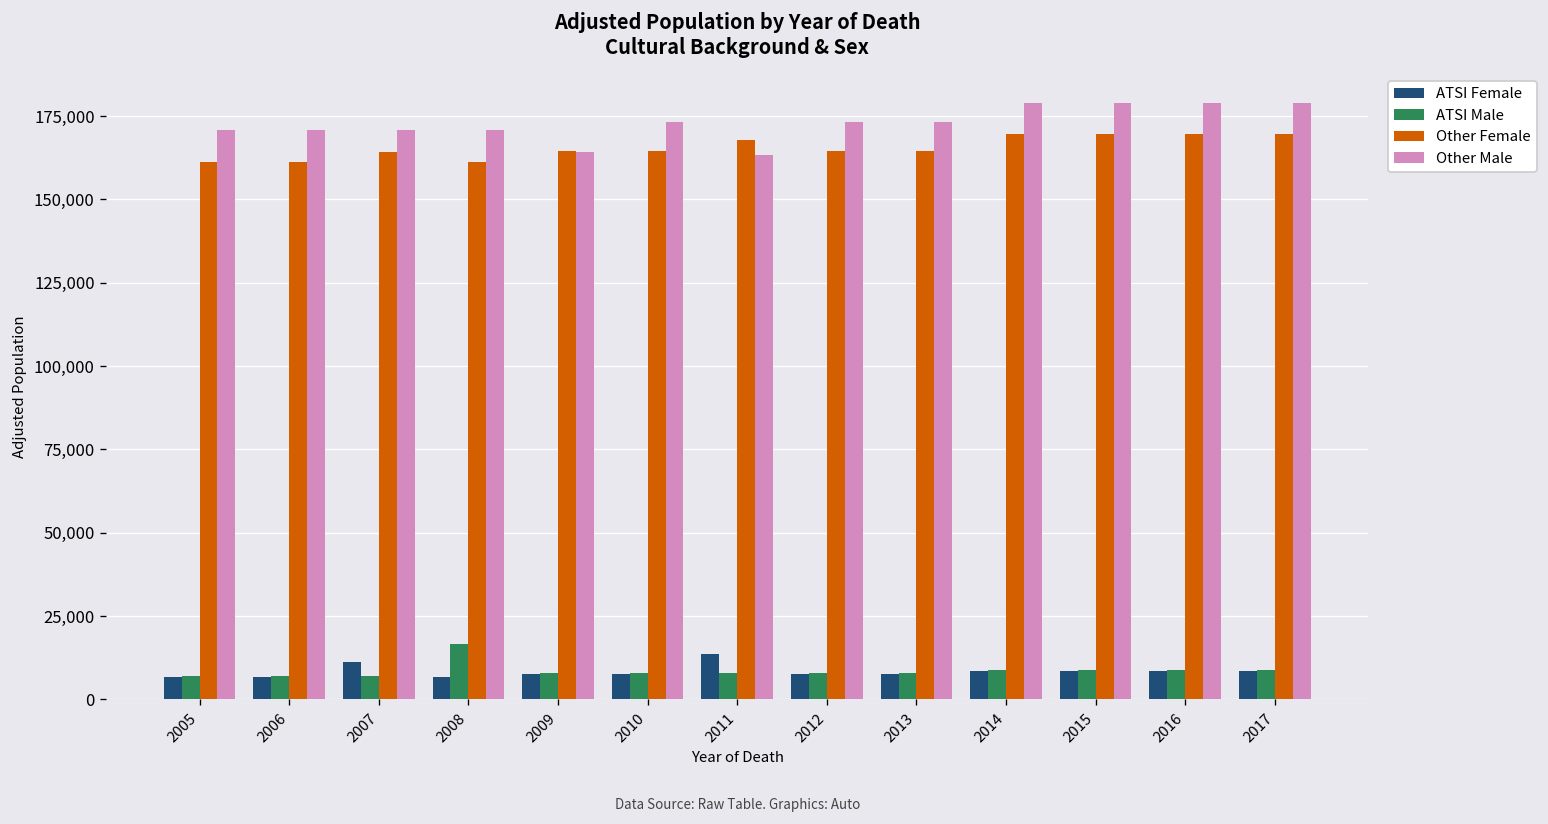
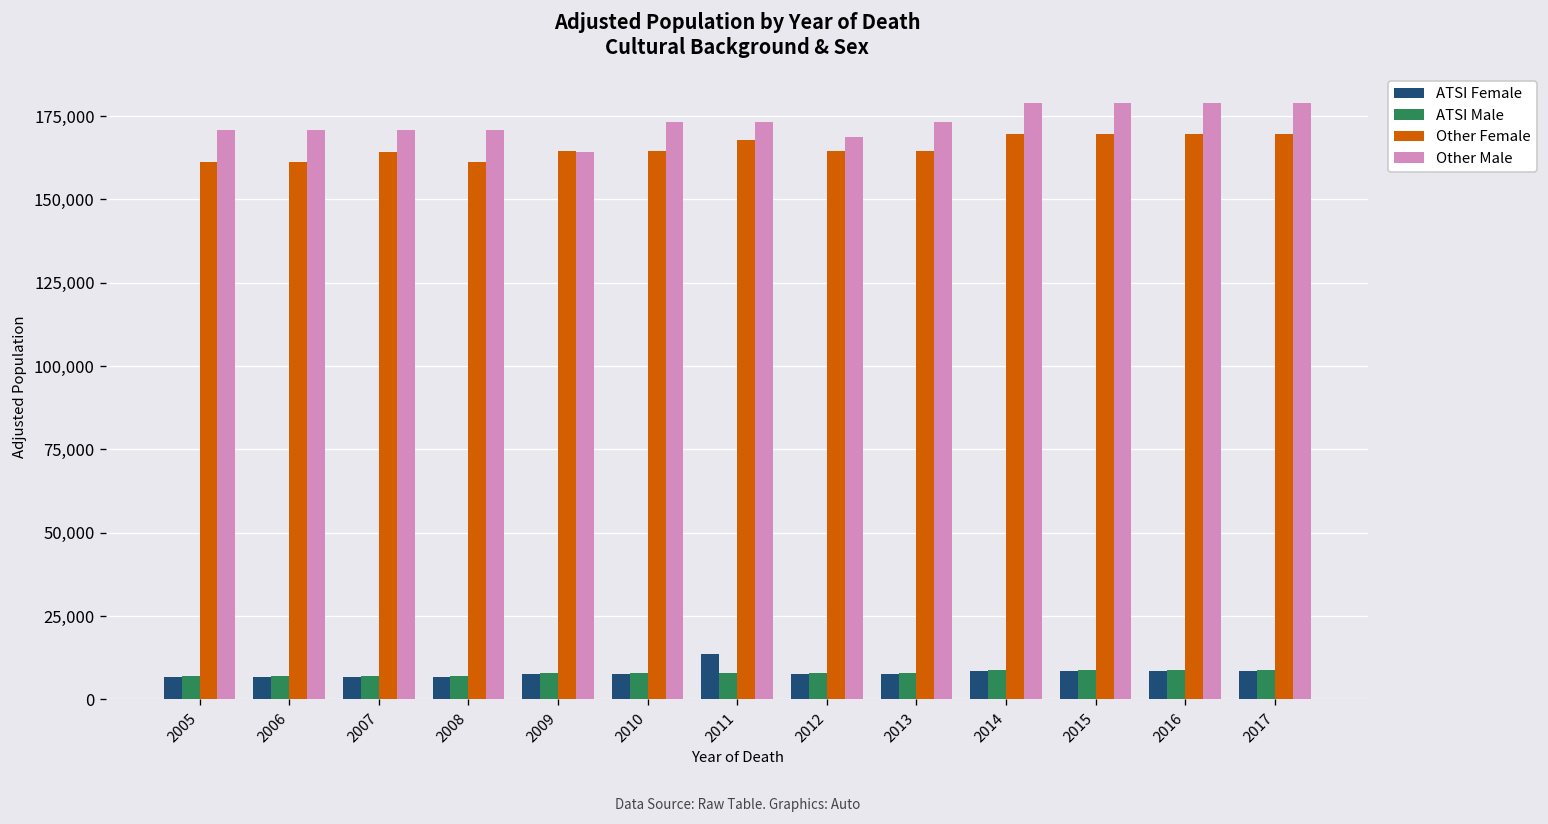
  {
    "ATSI Female": {
      "2005": "7,000",
      "2006": "7,000",
-     "2007": "11,000",
+     "2007": "7,000",
      "2008": "7,000",
      "2009": "8,000",
      "2010": "8,000",
      "2011": "14,000",
      "2012": "8,000",
      "2013": "8,000",
      "2014": "8,000",
      "2015": "8,000",
      "2016": "8,000",
      "2017": "8,000"
    },
    "ATSI Male": {
      "2005": "7,000",
      "2006": "7,000",
      "2007": "7,000",
-     "2008": "17,000",
+     "2008": "7,000",
      "2009": "8,000",
      "2010": "8,000",
      "2011": "8,000",
      "2012": "8,000",
      "2013": "8,000",
      "2014": "9,000",
      "2015": "9,000",
      "2016": "9,000",
      "2017": "9,000"
    },
    "Other Female": {
      "2005": "161,000",
      "2006": "161,000",
      "2007": "164,000",
      "2008": "161,000",
      "2009": "164,000",
      "2010": "164,000",
      "2011": "168,000",
      "2012": "164,000",
      "2013": "164,000",
      "2014": "170,000",
      "2015": "170,000",
      "2016": "170,000",
      "2017": "170,000"
    },
    "Other Male": {
      "2005": "171,000",
      "2006": "171,000",
      "2007": "171,000",
      "2008": "171,000",
      "2009": "164,000",
      "2010": "173,000",
-     "2011": "163,000",
-     "2012": "173,000",
+     "2011": "173,000",
+     "2012": "169,000",
      "2013": "173,000",
      "2014": "179,000",
      "2015": "179,000",
      "2016": "179,000",
      "2017": "179,000"
    }
  }
